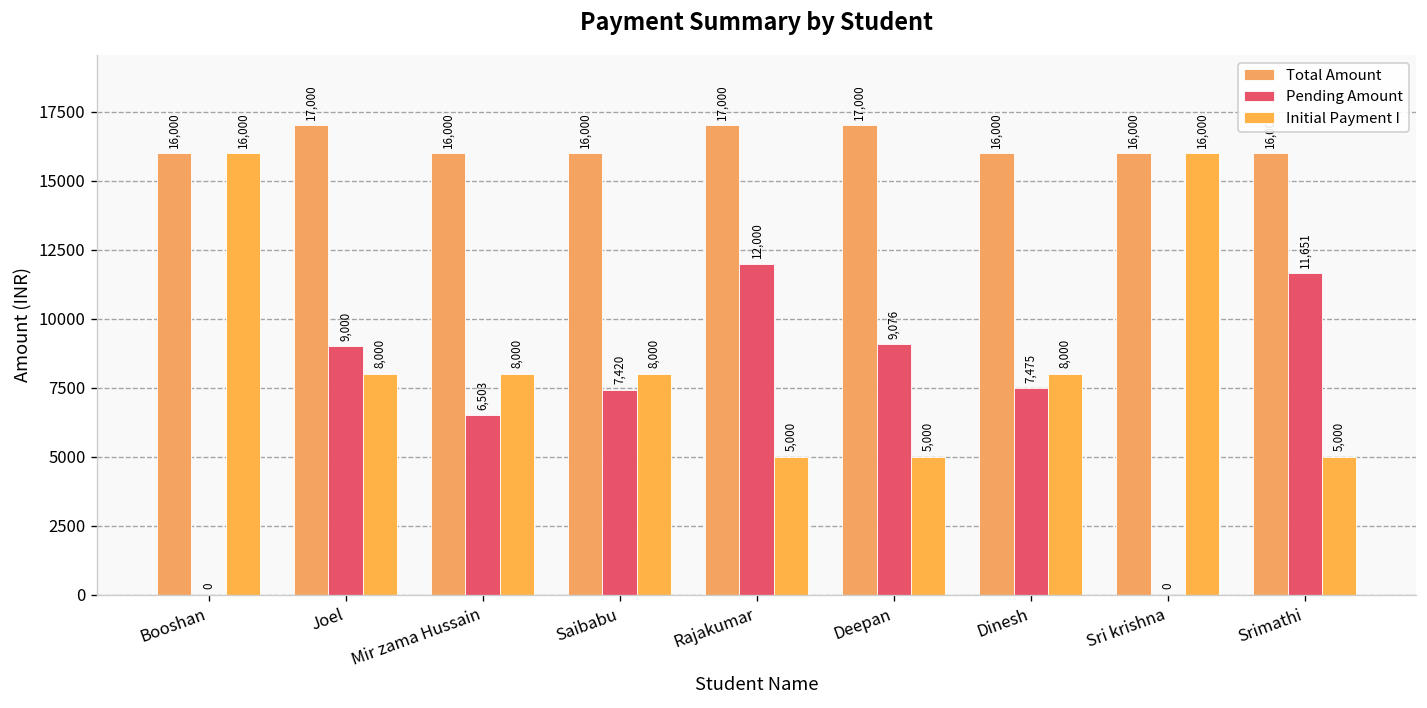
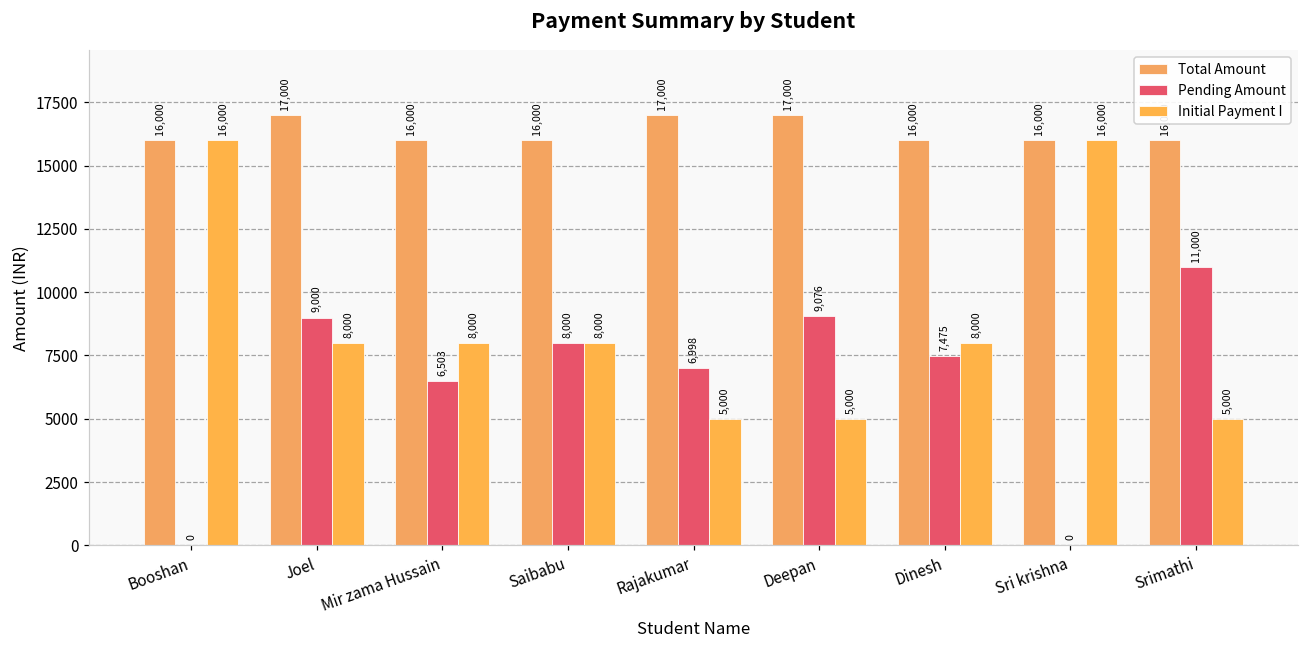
  {
    "Pending Amount": {
      "Booshan": "0",
      "Joel": "9,000",
      "Mir zama Hussain": "6,503",
-     "Saibabu": "7,420",
-     "Rajakumar": "12,000",
+     "Saibabu": "8,000",
+     "Rajakumar": "6,998",
      "Deepan": "9,076",
      "Dinesh": "7,475",
      "Sri krishna": "0",
-     "Srimathi": "11,651"
+     "Srimathi": "11,000"
    }
  }
